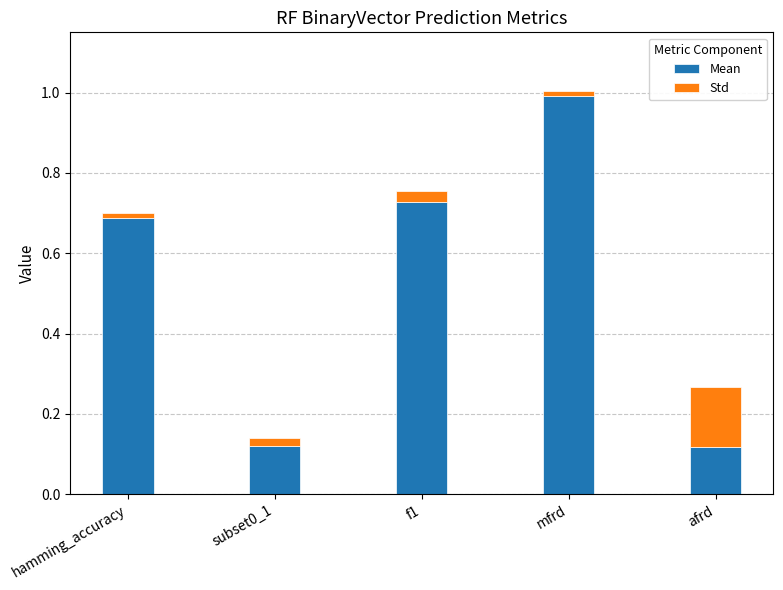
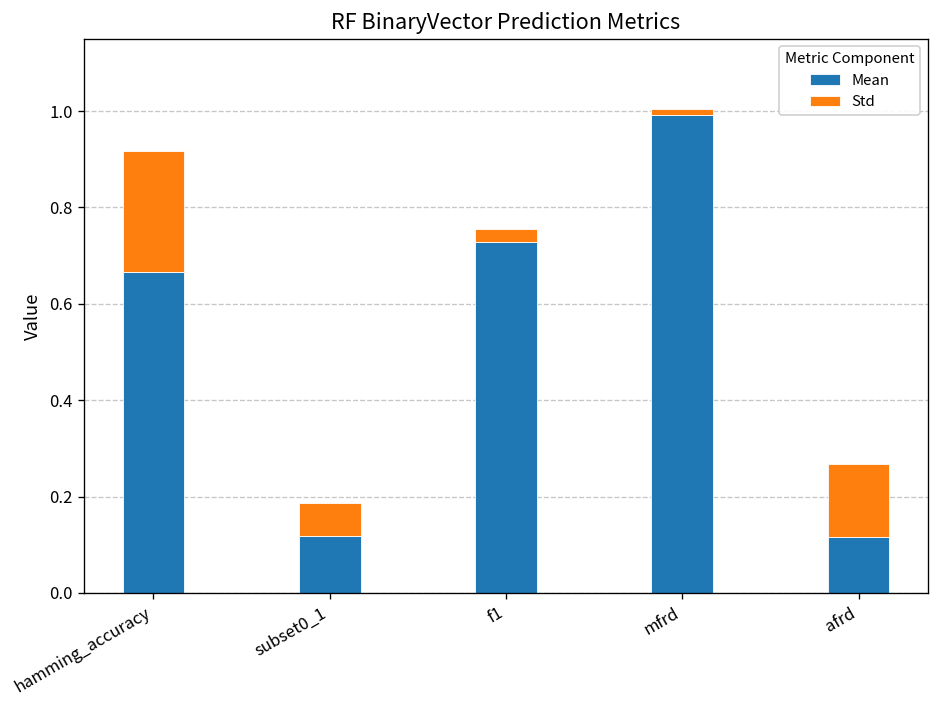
  {
    "Mean": {
-     "hamming_accuracy": 0.69,
+     "hamming_accuracy": 0.67,
      "subset0_1": 0.12,
      "f1": 0.73,
      "mfrd": 0.99,
      "afrd": 0.12
    },
    "Std": {
-     "hamming_accuracy": 0.01,
-     "subset0_1": 0.02,
+     "hamming_accuracy": 0.25,
+     "subset0_1": 0.07,
      "f1": 0.03,
      "mfrd": 0.01,
      "afrd": 0.15
    }
  }
